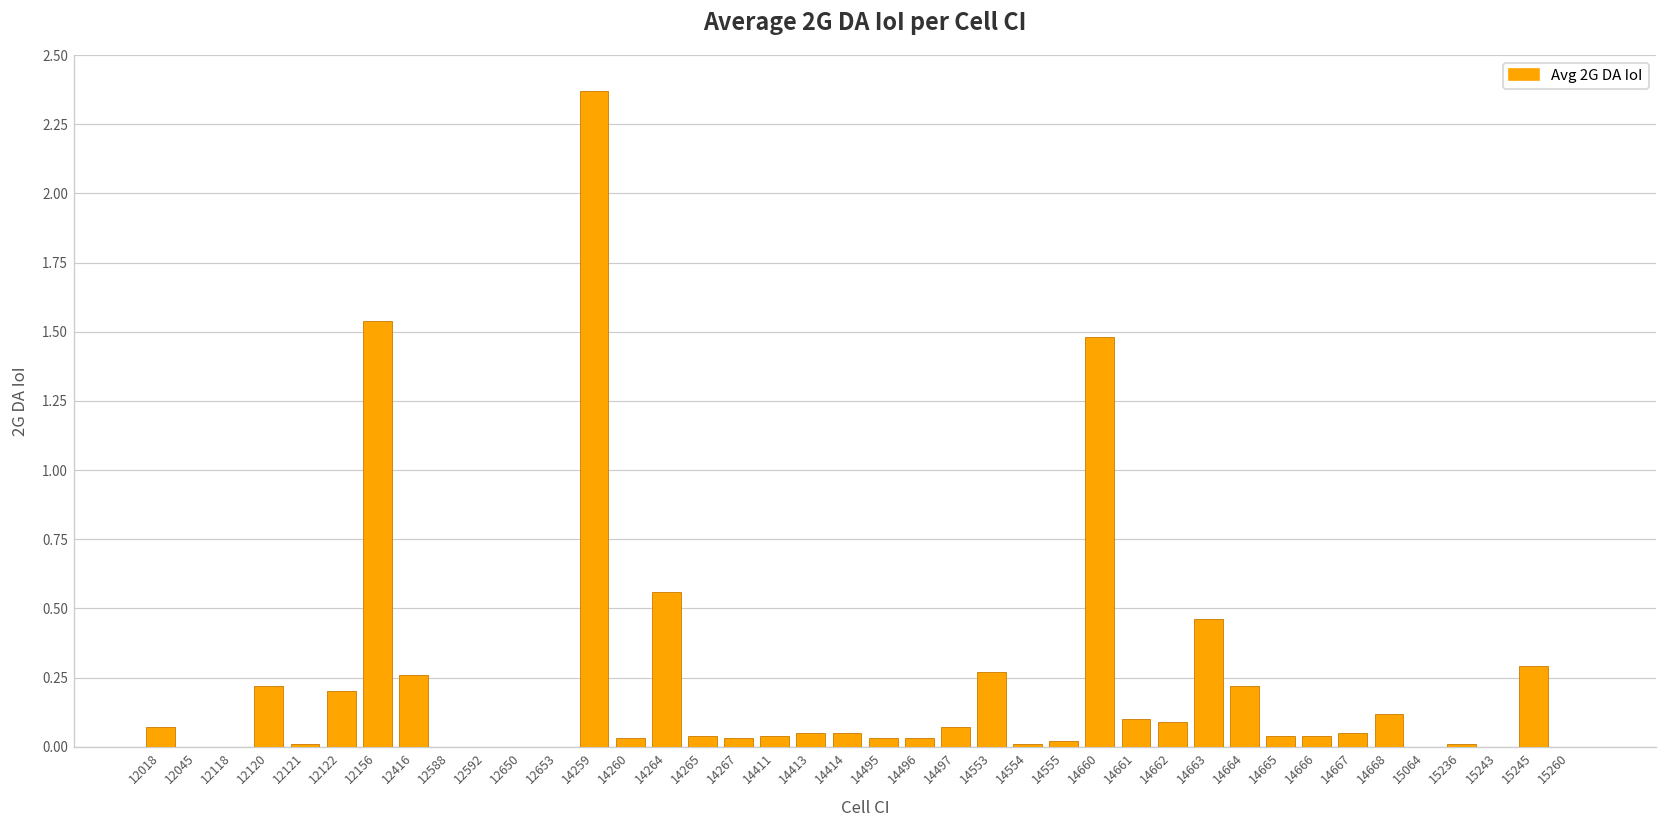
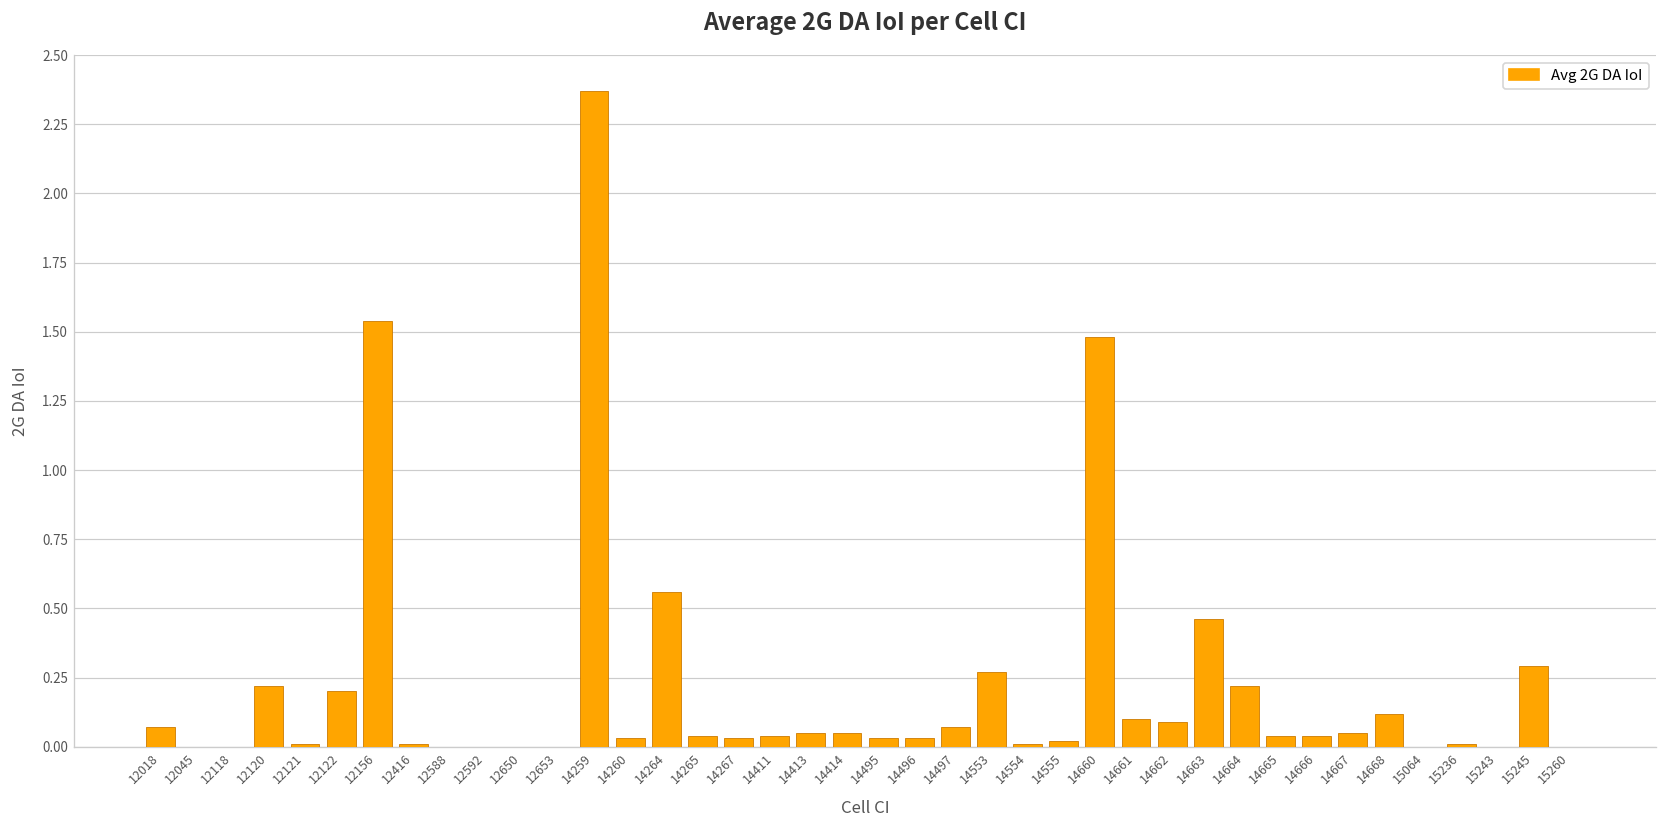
  {
    "12018": 0.07,
    "12045": 0.00,
    "12118": 0.00,
    "12120": 0.22,
    "12122": 0.20,
    "12156": 1.54,
-   "12416": 0.26,
+   "12416": 0.01,
    "12588": 0.00,
    "12592": 0.00,
    "12650": 0.00,
    "12653": 0.00,
    "14259": 2.37,
    "14260": 0.03,
    "14264": 0.56,
    "14265": 0.04,
    "14267": 0.03,
    "14411": 0.04,
    "14413": 0.05,
    "14414": 0.05,
    "14495": 0.03,
    "14496": 0.03,
    "14497": 0.07,
    "14553": 0.27,
    "14555": 0.02,
    "14660": 1.48,
    "14661": 0.10,
    "14662": 0.09,
    "14663": 0.46,
    "14664": 0.22,
    "14665": 0.04,
    "14666": 0.04,
    "14667": 0.05,
    "14668": 0.12,
    "15064": 0.00,
    "15243": 0.00,
    "15245": 0.29,
    "15260": 0.00
  }
